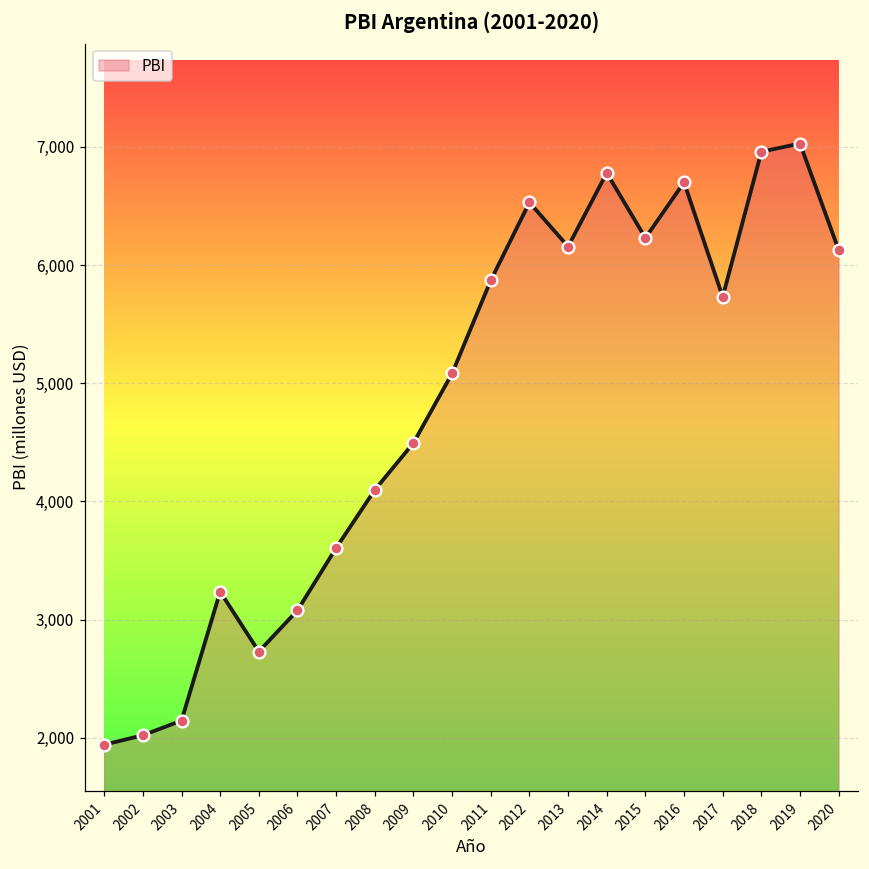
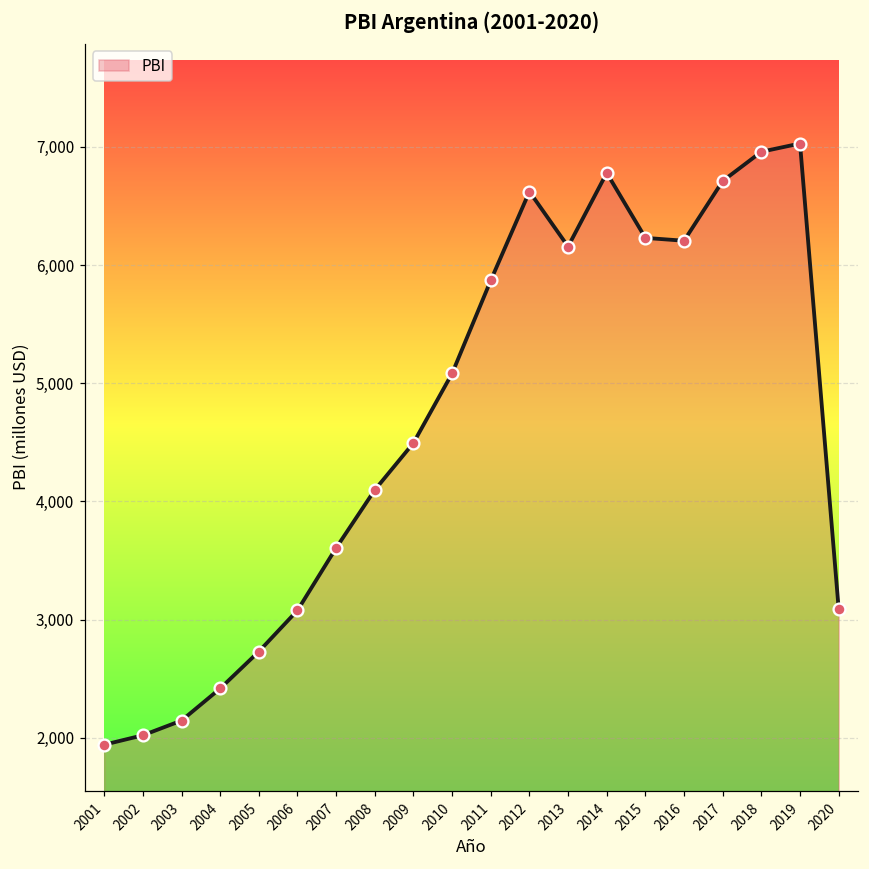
  {
    "2001": "1,940",
    "2002": "2,020",
    "2003": "2,150",
-   "2004": "3,240",
+   "2004": "2,420",
    "2005": "2,730",
    "2006": "3,080",
    "2007": "3,610",
    "2008": "4,100",
    "2009": "4,490",
    "2010": "5,080",
    "2011": "5,870",
-   "2012": "6,530",
+   "2012": "6,620",
    "2013": "6,160",
    "2014": "6,780",
    "2015": "6,230",
-   "2016": "6,700",
-   "2017": "5,730",
+   "2016": "6,210",
+   "2017": "6,710",
    "2018": "6,960",
    "2019": "7,030",
-   "2020": "6,130"
+   "2020": "3,090"
  }
